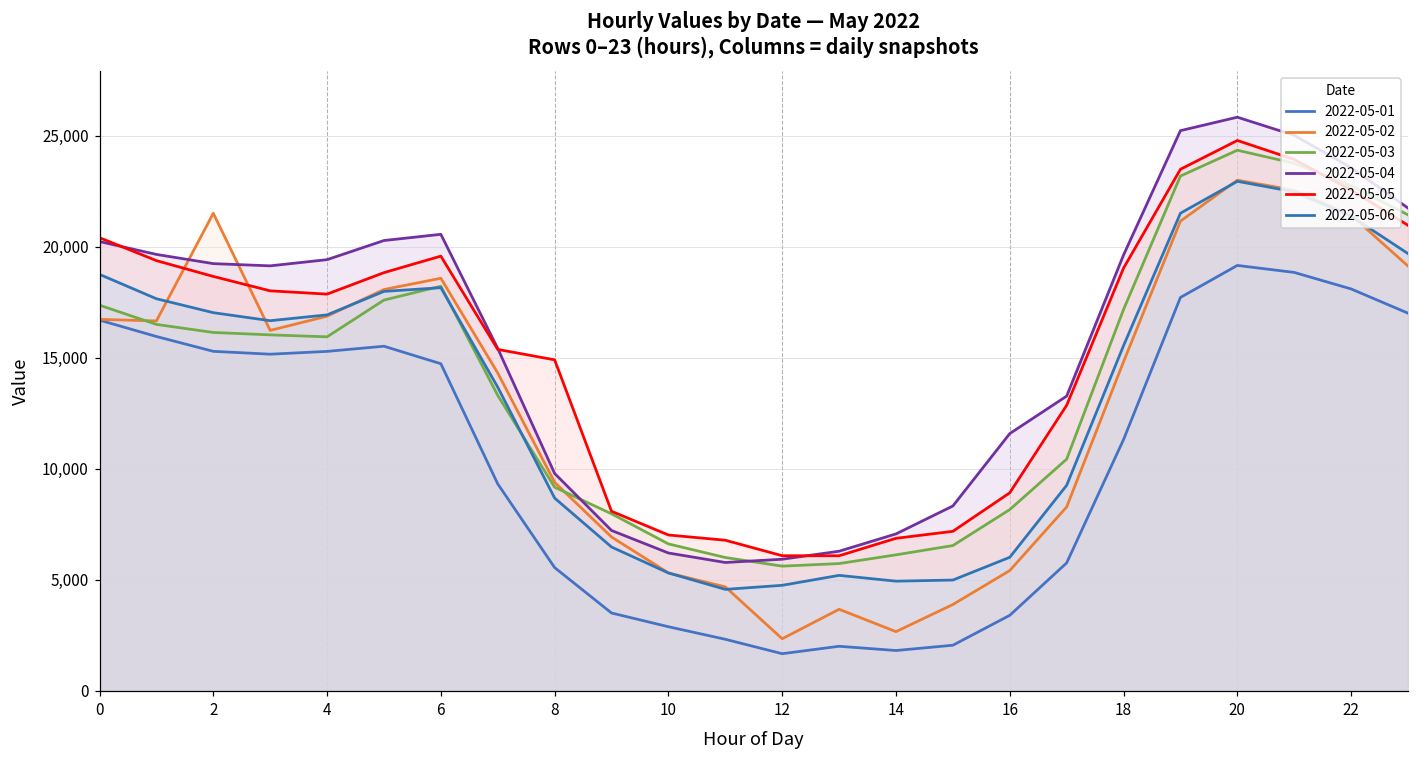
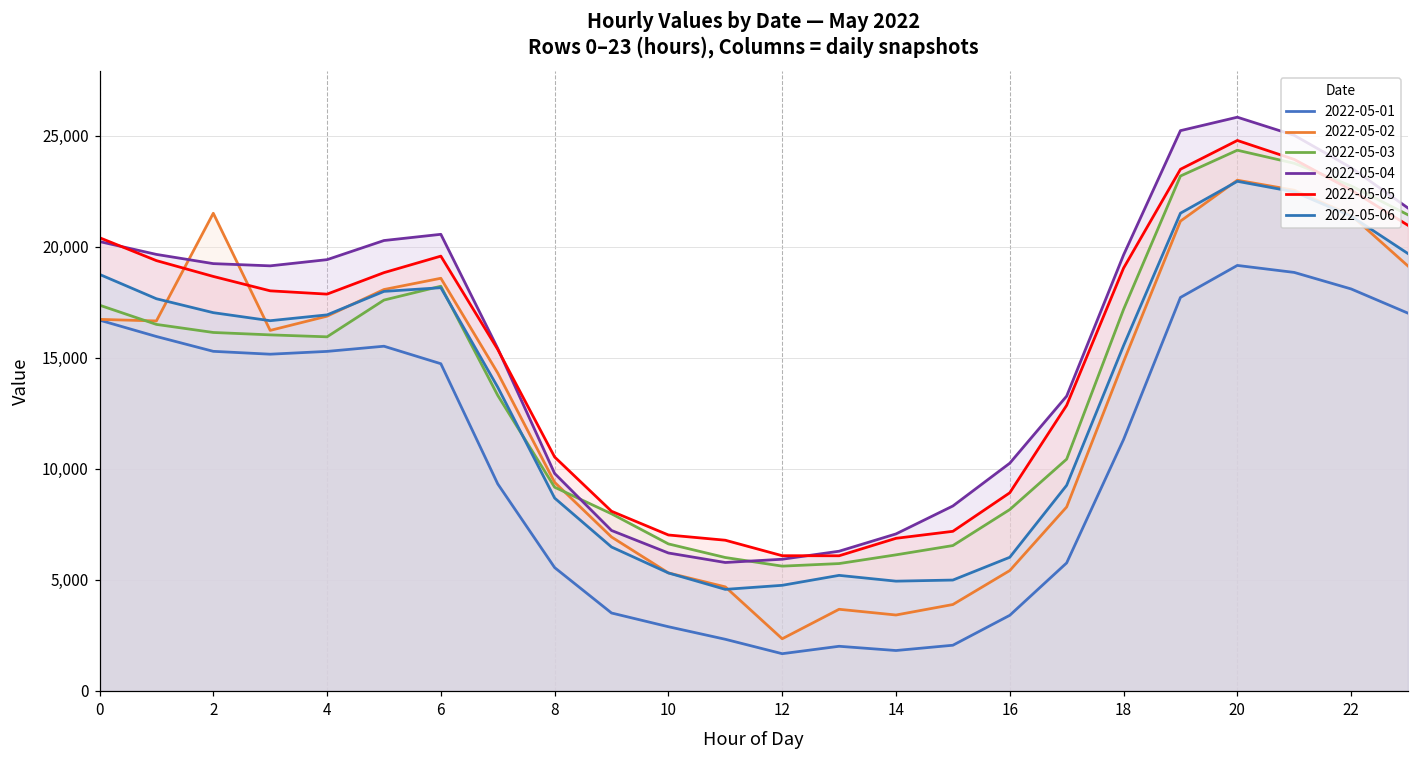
  {
    "2022-05-02": {
      "2": "21,500",
      "6": "18,600",
      "8": "9,400",
      "12": "2,400",
-     "14": "2,700",
+     "14": "3,400",
      "16": "5,400",
      "18": "14,800"
    },
    "2022-05-03": {
      "0": "17,400",
      "2": "16,100",
      "4": "15,900",
      "8": "9,200",
      "10": "6,600",
      "12": "5,600",
      "14": "6,100",
      "16": "8,200",
      "18": "17,200",
      "20": "24,300"
    },
    "2022-05-04": {
      "0": "20,200",
      "2": "19,200",
      "4": "19,400",
      "6": "20,600",
      "8": "9,800",
      "10": "6,200",
      "12": "5,900",
      "14": "7,100",
-     "16": "11,600",
+     "16": "10,300",
      "18": "19,600",
      "20": "25,800"
    },
    "2022-05-05": {
      "0": "20,400",
      "2": "18,700",
      "4": "17,900",
      "6": "19,600",
-     "8": "14,900",
+     "8": "10,500",
      "10": "7,000",
      "12": "6,100",
      "14": "6,900",
      "16": "8,900",
      "18": "19,000",
      "20": "24,800"
    }
  }
